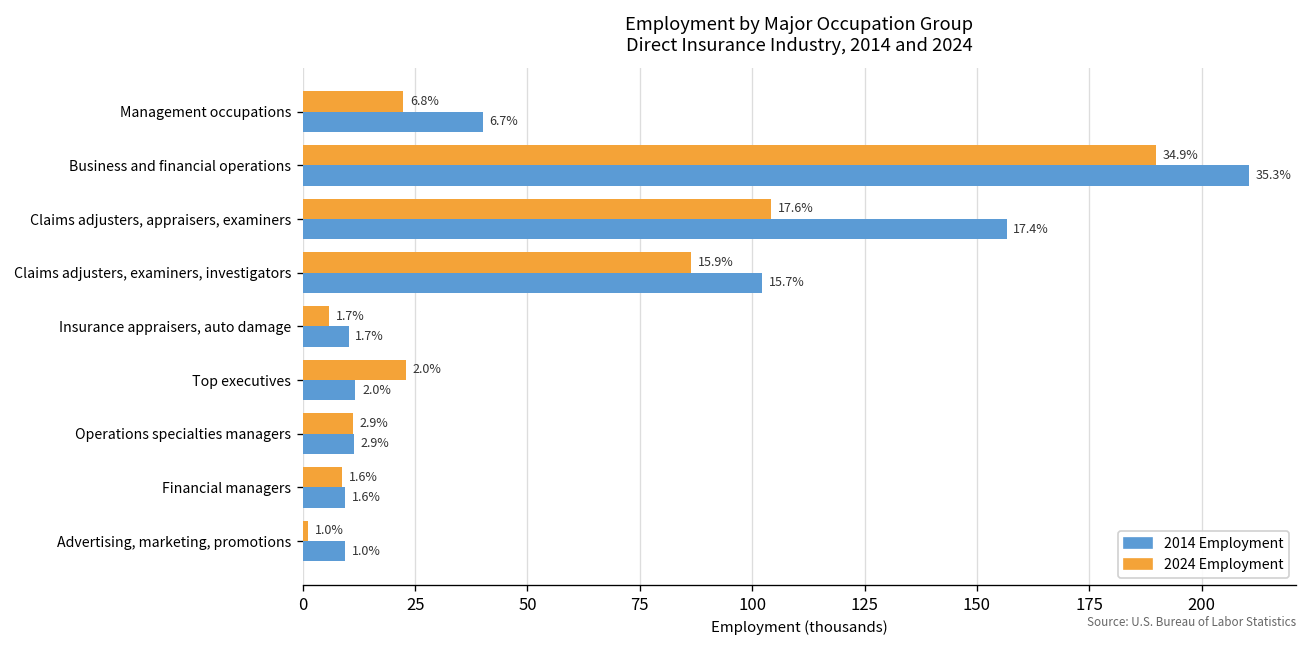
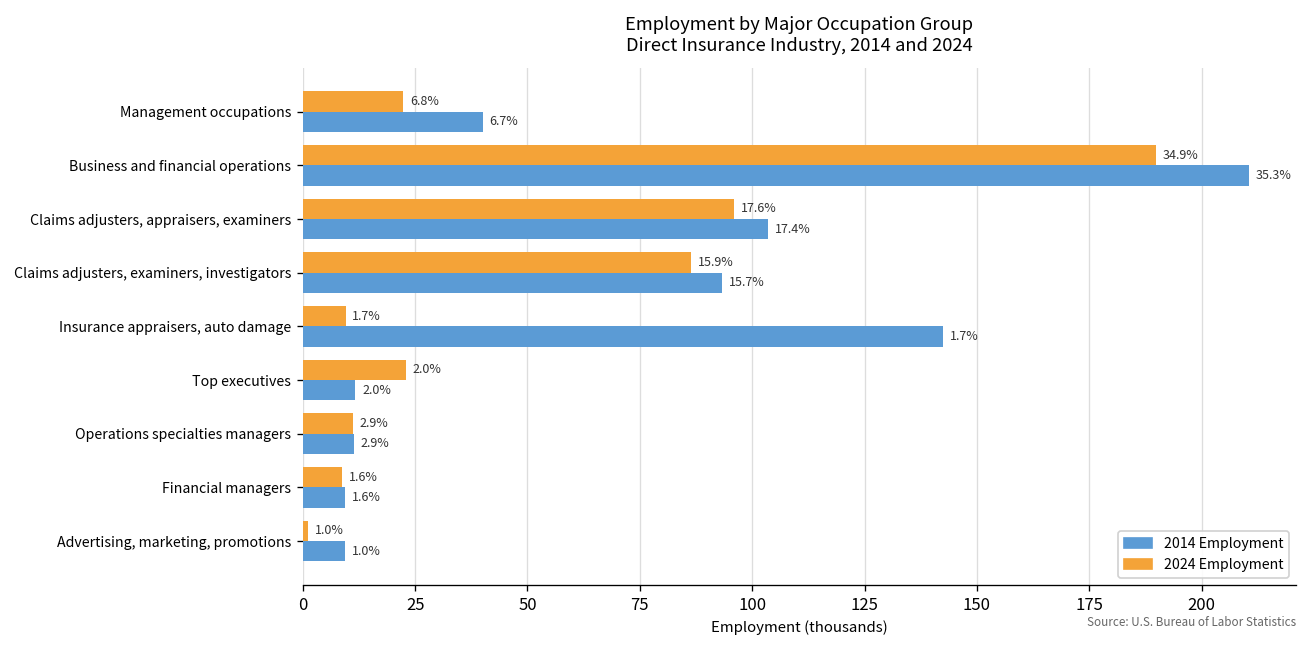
  {
    "2014 Employment": {
-     "Claims adjusters, appraisers, examiners": 157,
-     "Claims adjusters, examiners, investigators": 102,
-     "Insurance appraisers, auto damage": 10
+     "Claims adjusters, appraisers, examiners": 104,
+     "Claims adjusters, examiners, investigators": 93,
+     "Insurance appraisers, auto damage": 142
    },
    "2024 Employment": {
-     "Claims adjusters, appraisers, examiners": 104,
-     "Insurance appraisers, auto damage": 6
+     "Claims adjusters, appraisers, examiners": 96,
+     "Insurance appraisers, auto damage": 10
    }
  }
